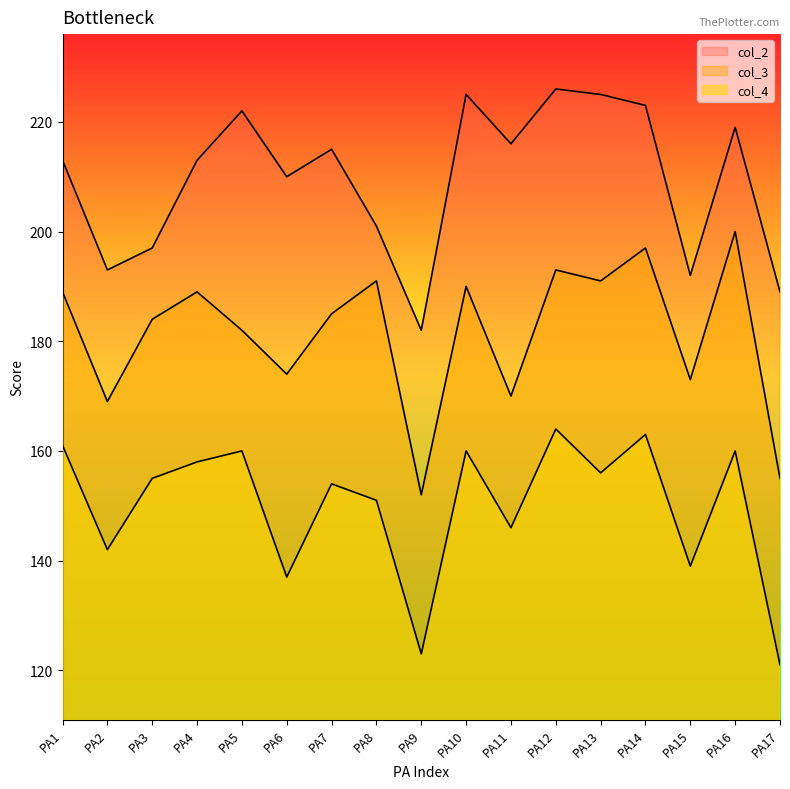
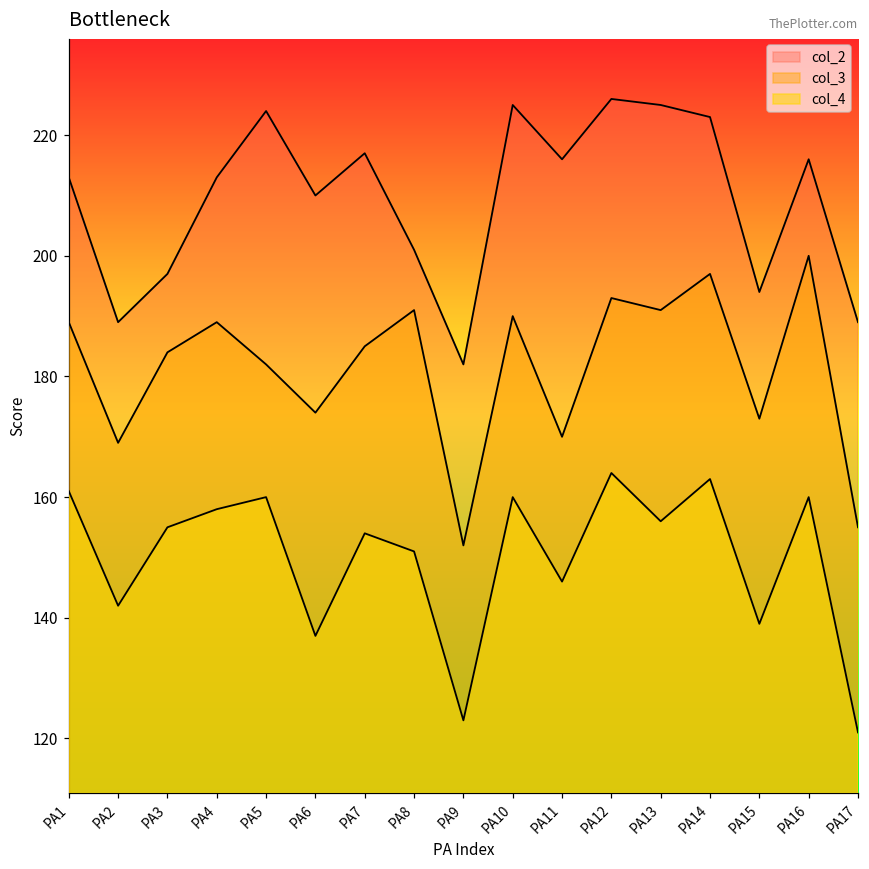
  {
    "col_2": {
      "PA1": 213,
-     "PA2": 193,
+     "PA2": 189,
      "PA3": 197,
      "PA4": 213,
-     "PA5": 222,
+     "PA5": 224,
      "PA6": 210,
-     "PA7": 215,
+     "PA7": 217,
      "PA8": 201,
      "PA9": 182,
      "PA10": 225,
      "PA11": 216,
      "PA12": 226,
      "PA13": 225,
      "PA14": 223,
-     "PA15": 192,
-     "PA16": 219,
+     "PA15": 194,
+     "PA16": 216,
      "PA17": 189
    }
  }
